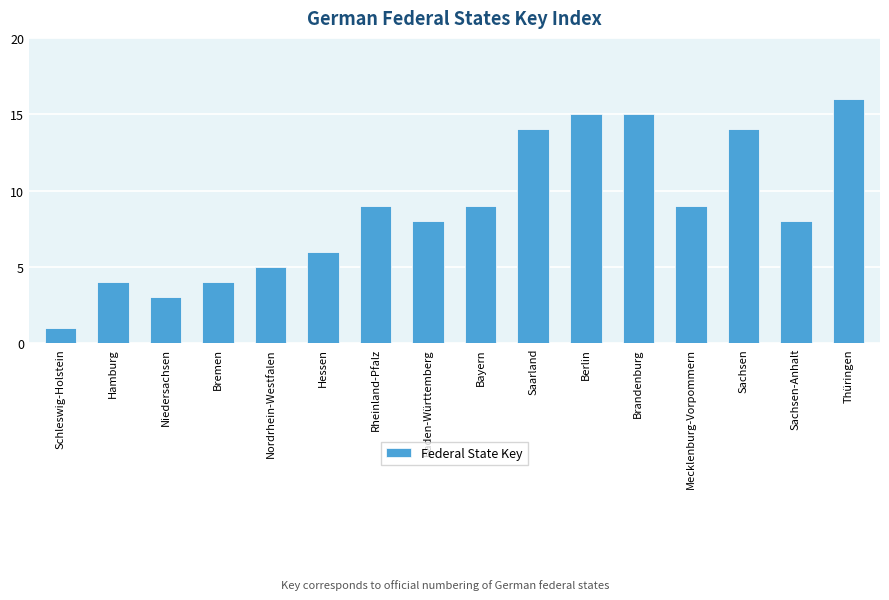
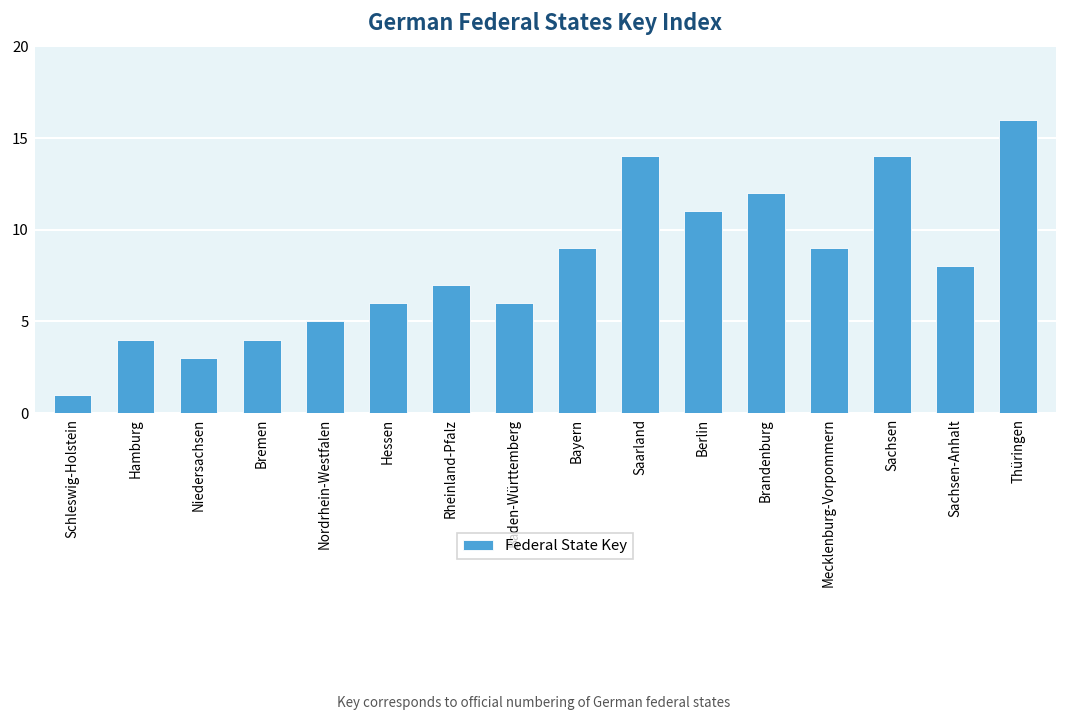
  {
    "Schleswig-Holstein": 1,
    "Hamburg": 4,
    "Niedersachsen": 3,
    "Bremen": 4,
    "Nordrhein-Westfalen": 5,
    "Hessen": 6,
-   "Rheinland-Pfalz": 9,
-   "Baden-Württemberg": 8,
+   "Rheinland-Pfalz": 7,
+   "Baden-Württemberg": 6,
    "Bayern": 9,
    "Saarland": 14,
-   "Berlin": 15,
-   "Brandenburg": 15,
+   "Berlin": 11,
+   "Brandenburg": 12,
    "Mecklenburg-Vorpommern": 9,
    "Sachsen": 14,
    "Sachsen-Anhalt": 8,
    "Thüringen": 16
  }
